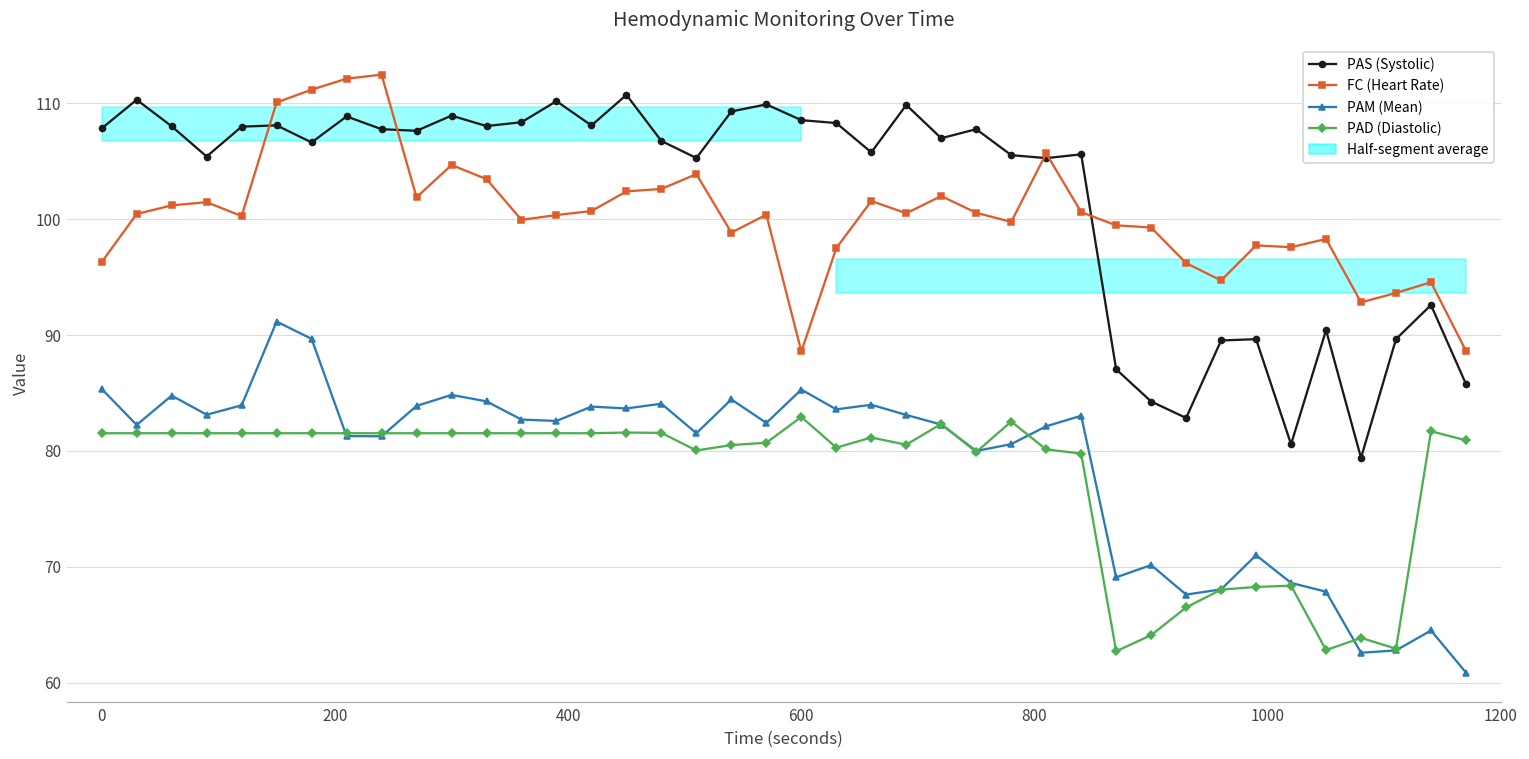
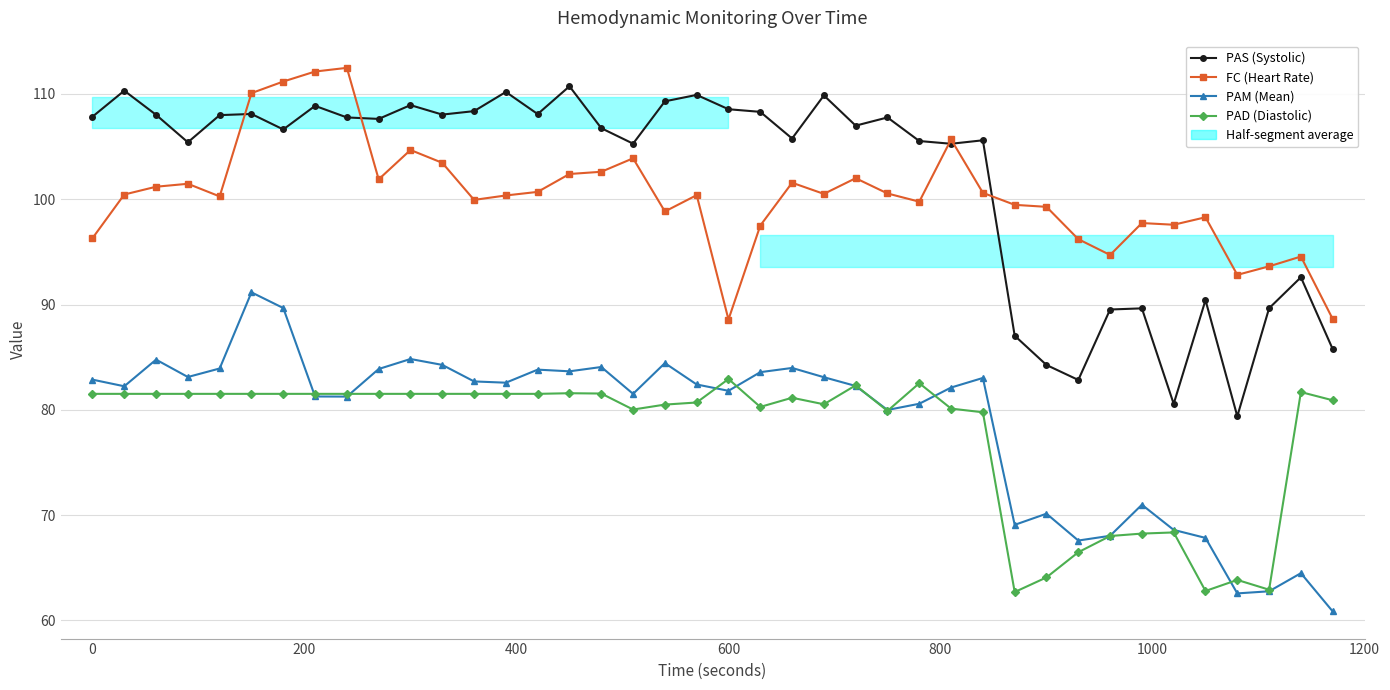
  {
    "PAS (Systolic)": {
      "0": 107.8,
      "600": 108.6
    },
    "FC (Heart Rate)": {
      "0": 96.3,
      "600": 88.6
    },
    "PAM (Mean)": {
-     "0": 85.3,
-     "600": 85.3
+     "0": 82.9,
+     "600": 81.8
    },
    "PAD (Diastolic)": {
      "0": 81.5,
      "600": 82.9
    }
  }
